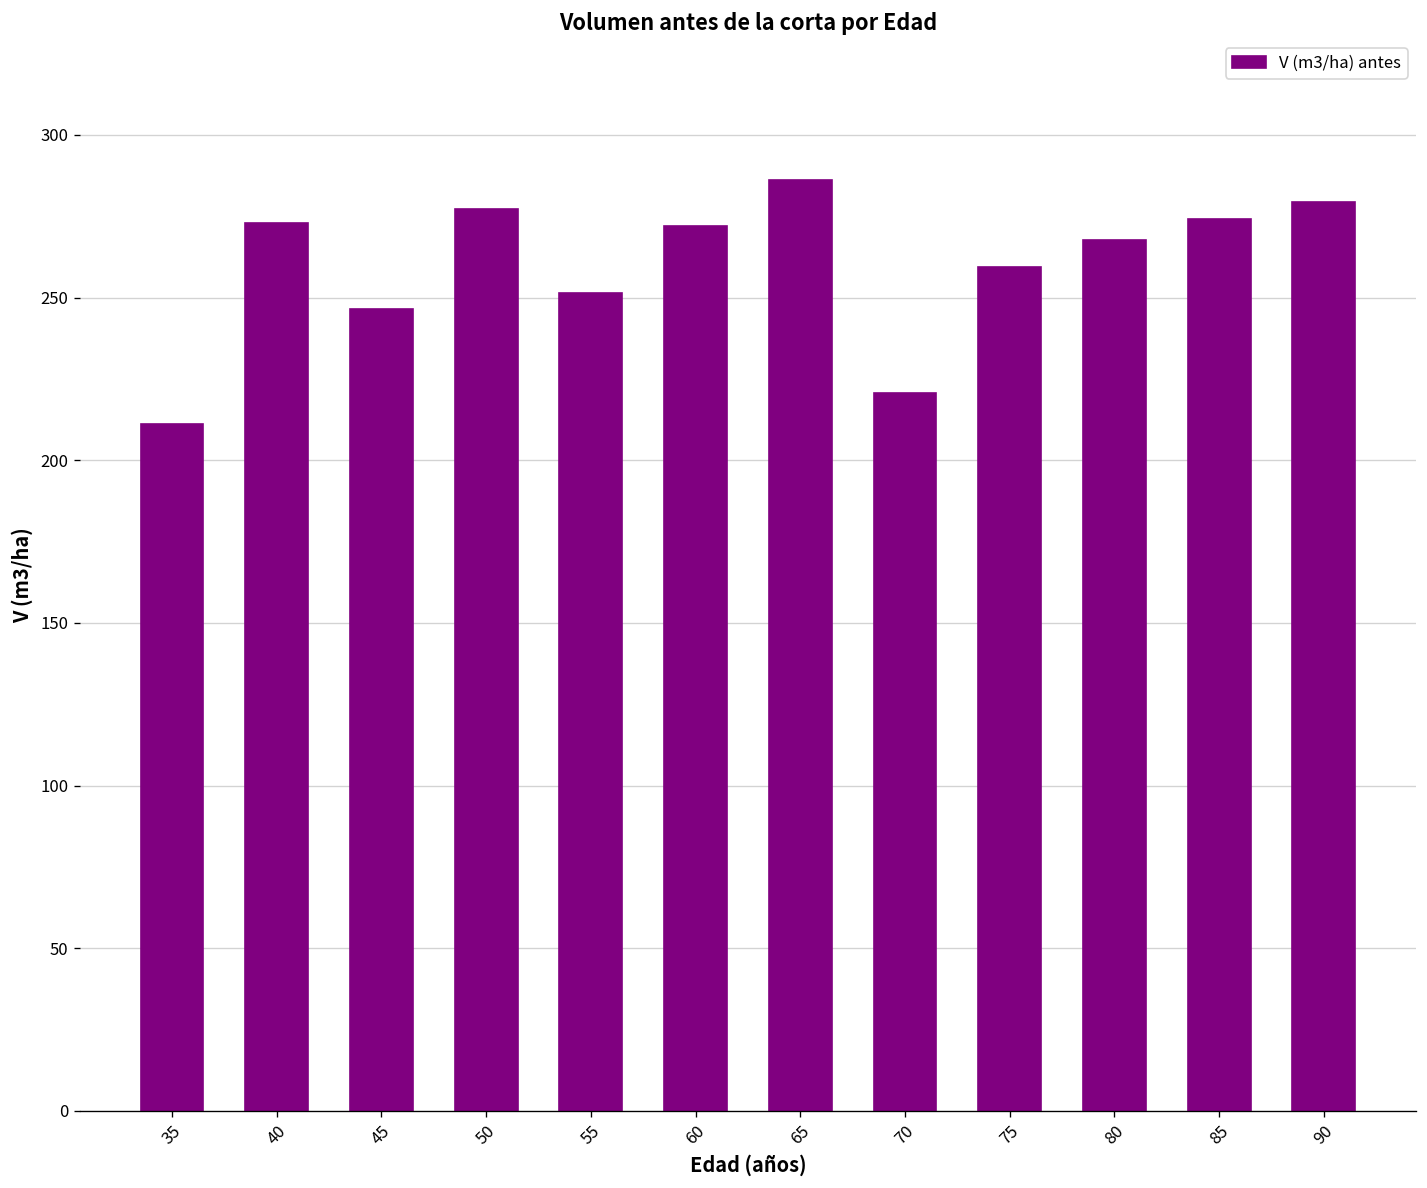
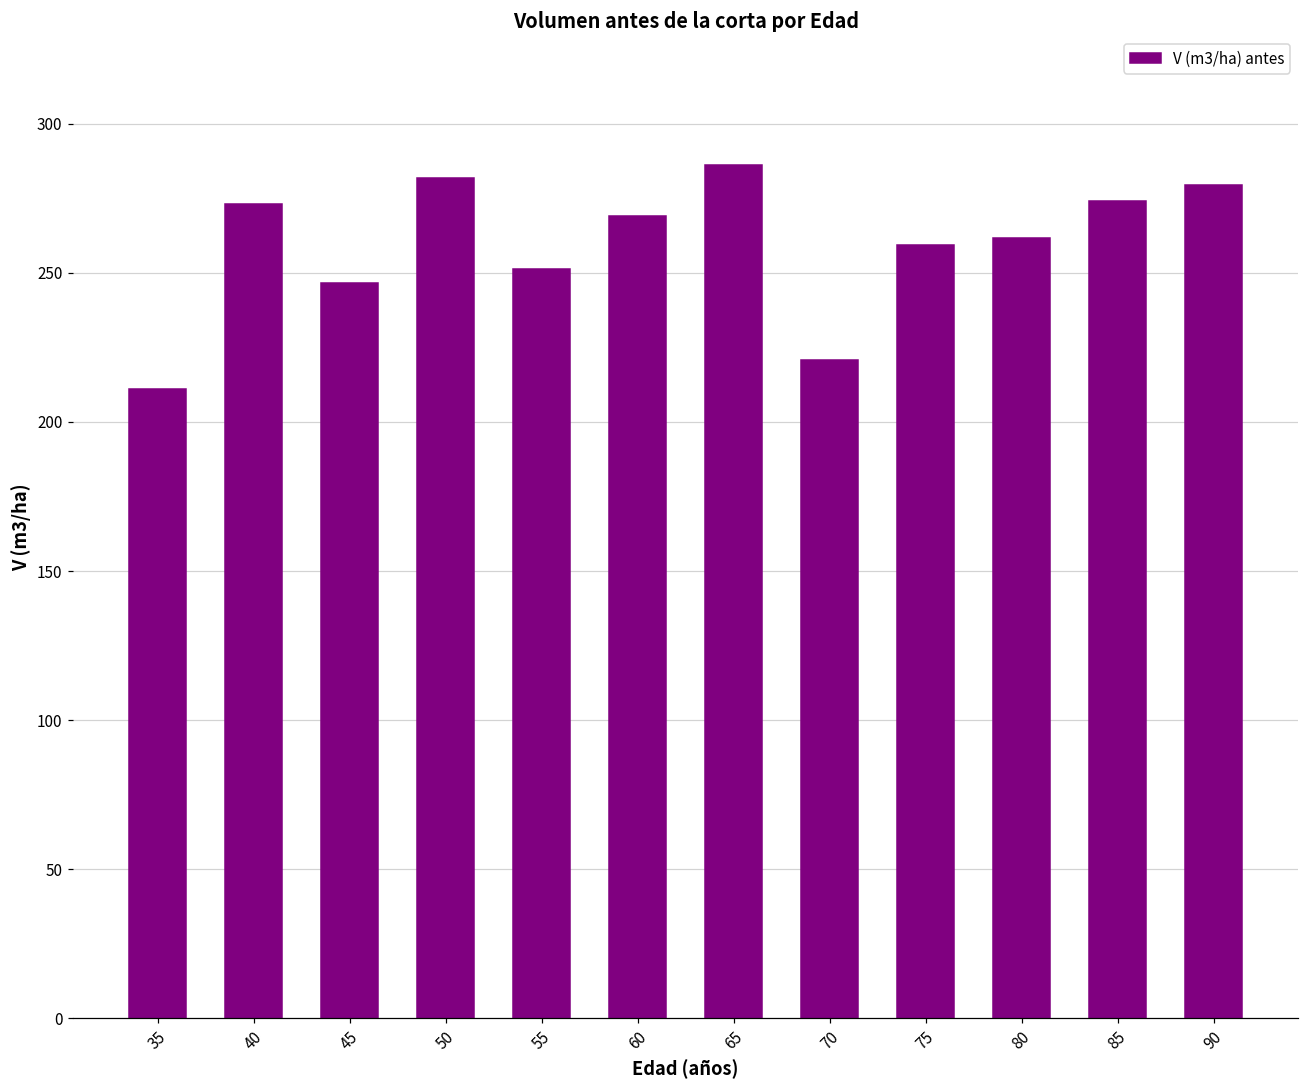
  {
    "35": 211,
    "40": 273,
    "45": 247,
-   "50": 277,
+   "50": 282,
    "55": 251,
-   "60": 272,
+   "60": 269,
    "65": 286,
    "70": 221,
    "75": 259,
-   "80": 268,
+   "80": 262,
    "85": 274,
    "90": 279
  }
